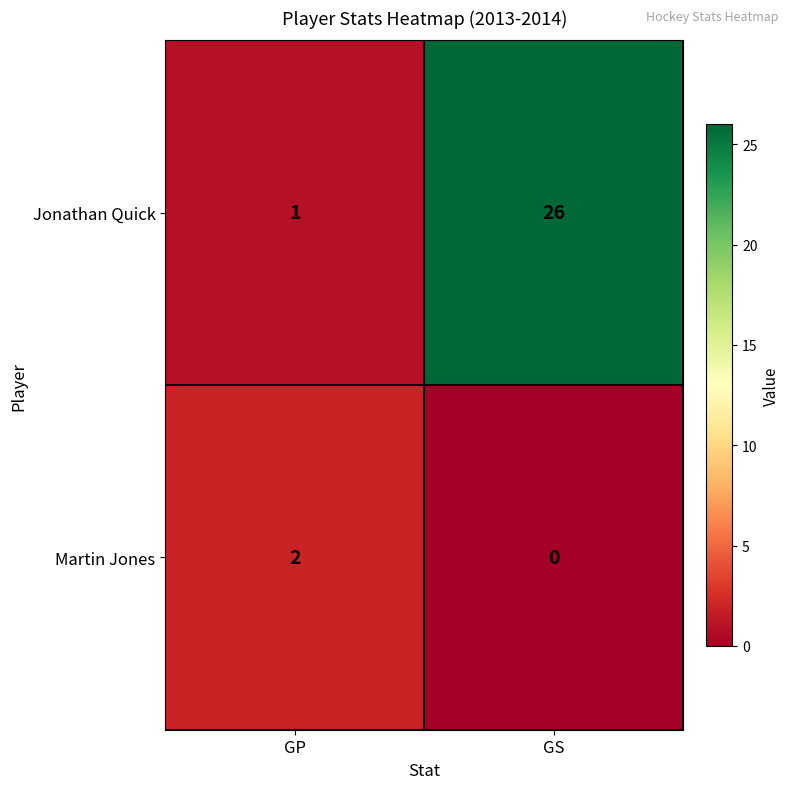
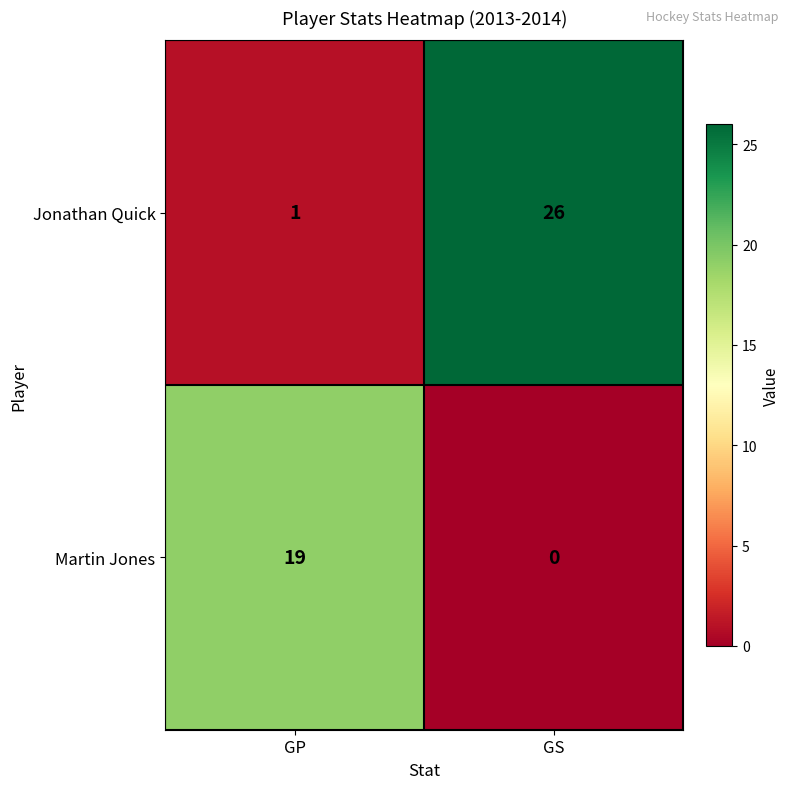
  {
    "Jonathan Quick": {
      "GP": 1,
      "GS": 26
    },
    "Martin Jones": {
-     "GP": 2,
+     "GP": 19,
      "GS": 0
    }
  }
